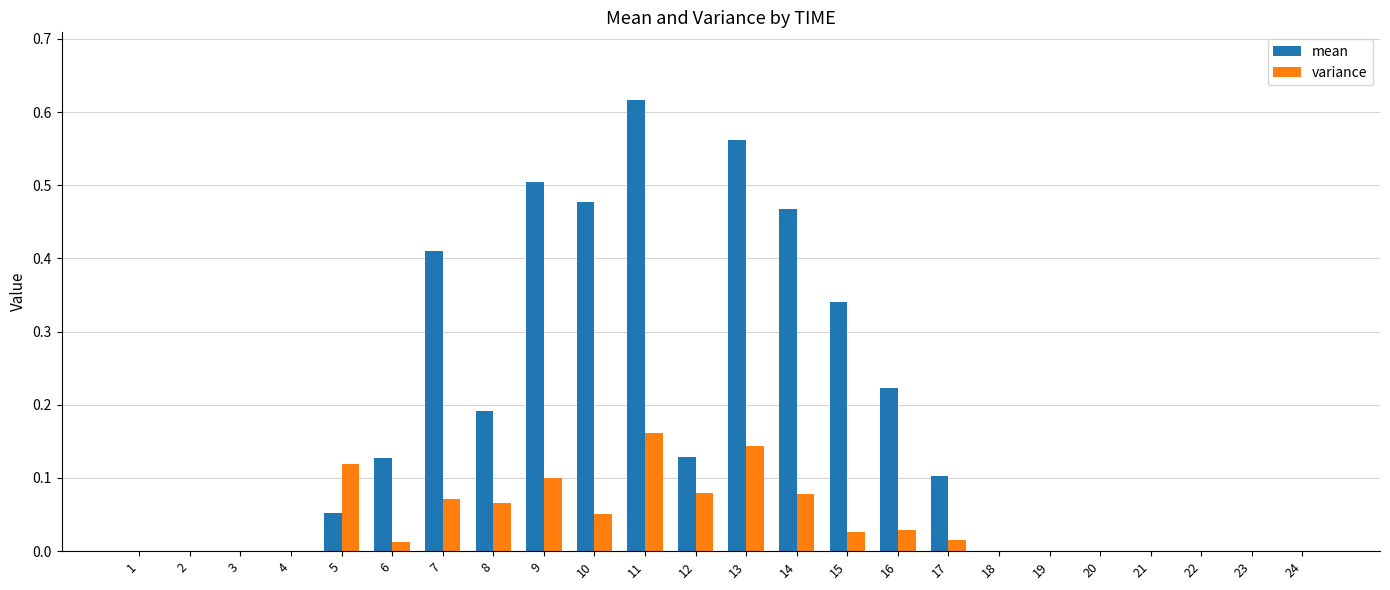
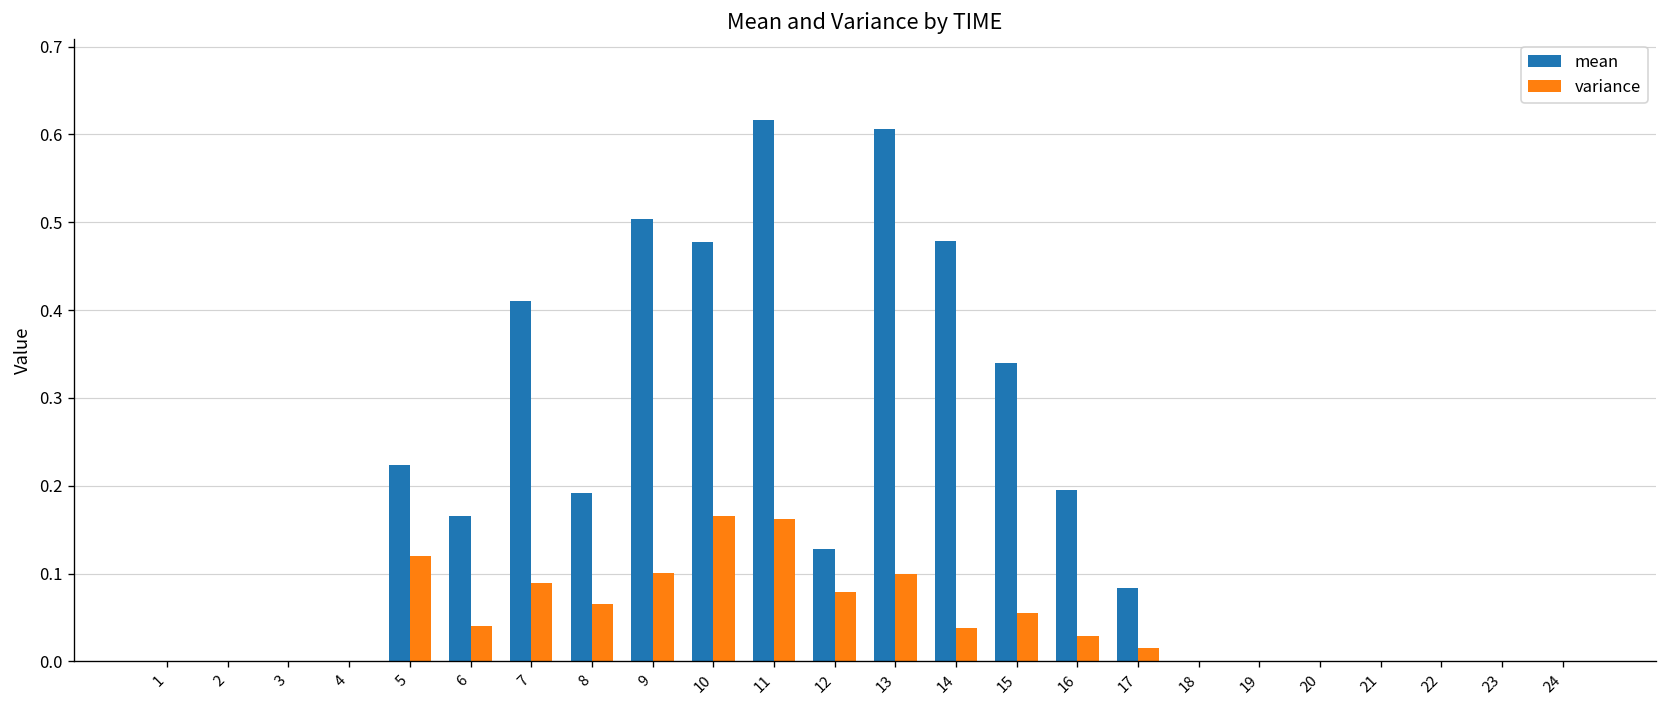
  {
    "mean": {
      "1": 0.00,
      "2": 0.00,
      "3": 0.00,
      "4": 0.00,
-     "5": 0.05,
-     "6": 0.13,
+     "5": 0.22,
+     "6": 0.17,
      "7": 0.41,
      "8": 0.19,
      "9": 0.50,
      "10": 0.48,
      "11": 0.62,
      "12": 0.13,
-     "13": 0.56,
-     "14": 0.47,
+     "13": 0.61,
+     "14": 0.48,
      "15": 0.34,
-     "16": 0.22,
-     "17": 0.10,
+     "16": 0.19,
+     "17": 0.08,
      "18": 0.00,
      "19": 0.00,
      "20": 0.00,
      "21": 0.00,
      "22": 0.00,
      "23": 0.00,
      "24": 0.00
    },
    "variance": {
      "1": 0.00,
      "2": 0.00,
      "3": 0.00,
      "4": 0.00,
      "5": 0.12,
-     "6": 0.01,
-     "7": 0.07,
+     "6": 0.04,
+     "7": 0.09,
      "8": 0.07,
      "9": 0.10,
-     "10": 0.05,
+     "10": 0.17,
      "11": 0.16,
      "12": 0.08,
-     "13": 0.14,
-     "14": 0.08,
-     "15": 0.03,
+     "13": 0.10,
+     "14": 0.04,
+     "15": 0.06,
      "16": 0.03,
      "17": 0.01,
      "18": 0.00,
      "19": 0.00,
      "20": 0.00,
      "21": 0.00,
      "22": 0.00,
      "23": 0.00,
      "24": 0.00
    }
  }
